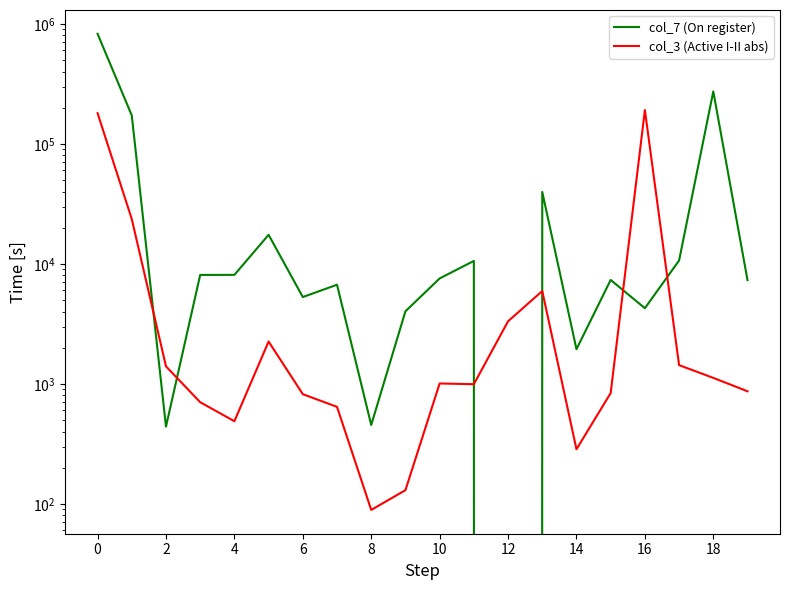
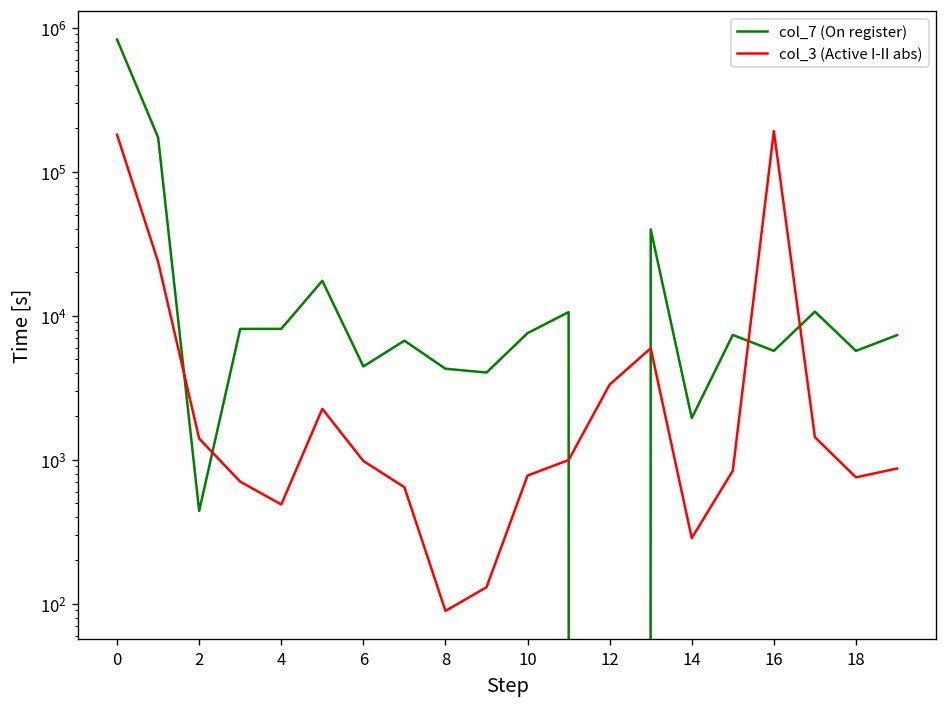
  {
    "col_7 (On register)": {
      "0": 800000,
      "2": 440,
      "4": 8000,
-     "6": 5000,
-     "8": 450,
+     "6": 4400,
+     "8": 4300,
      "10": 8000,
      "14": 1900,
-     "16": 4300,
-     "18": 270000
+     "16": 6000,
+     "18": 6000
    },
    "col_3 (Active I-II abs)": {
      "0": 180000,
      "2": 1400,
      "4": 490,
-     "6": 800,
+     "6": 1000,
      "8": 90,
-     "10": 1000,
+     "10": 800,
      "12": 3300,
      "14": 290,
      "16": 190000,
-     "18": 1100
+     "18": 800
    }
  }
